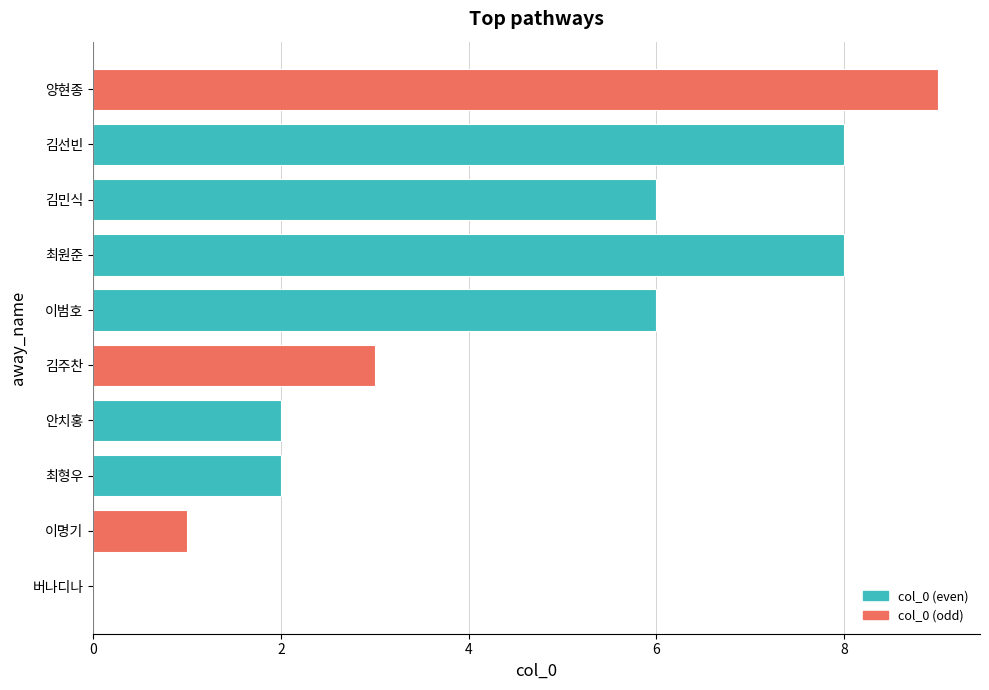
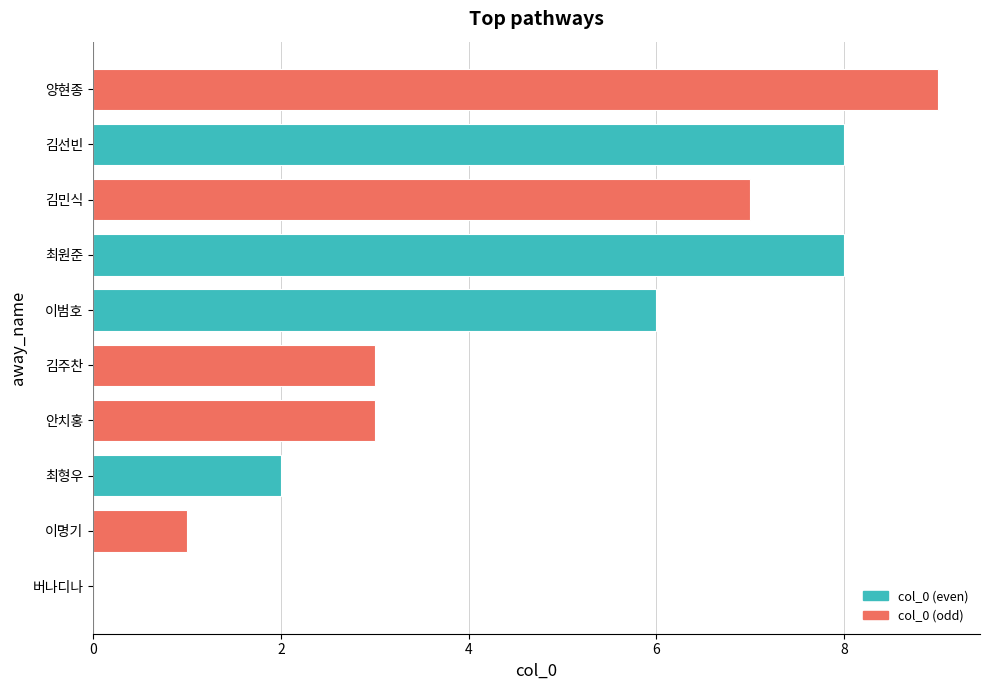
  {
    "양현종": 9,
    "김선빈": 8,
-   "김민식": 6,
+   "김민식": 7,
    "최원준": 8,
    "이범호": 6,
    "김주찬": 3,
-   "안치홍": 2,
+   "안치홍": 3,
    "최형우": 2,
    "이명기": 1,
    "버나디나": 0
  }
